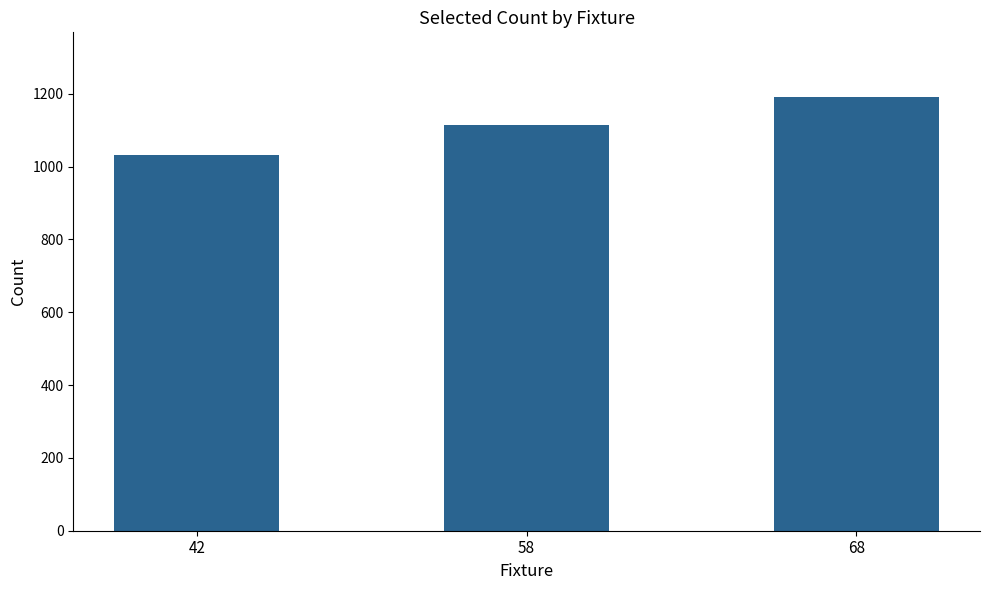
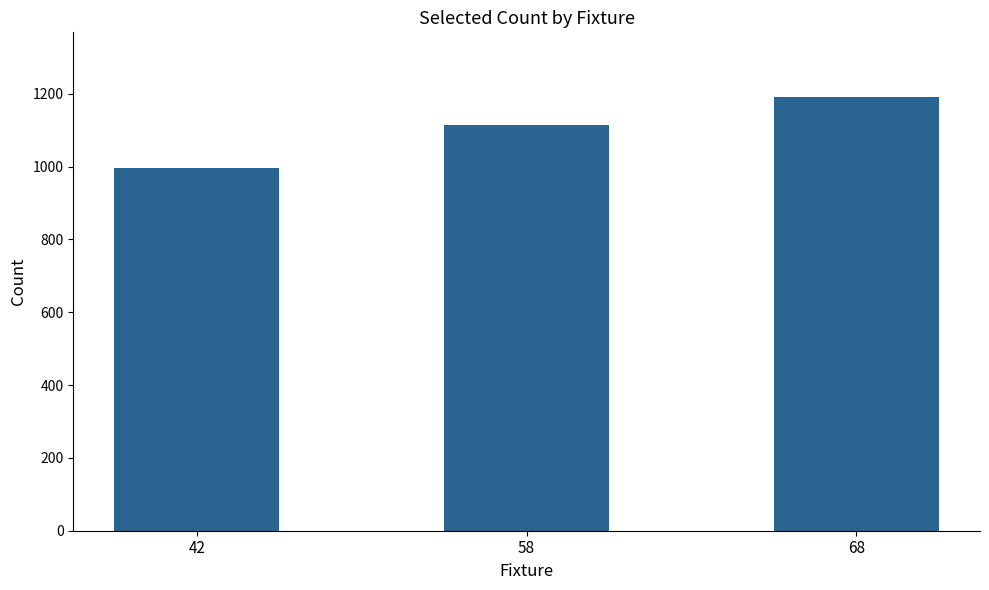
  {
-   "42": 1030,
+   "42": 1000,
    "58": 1110,
    "68": 1190
  }
